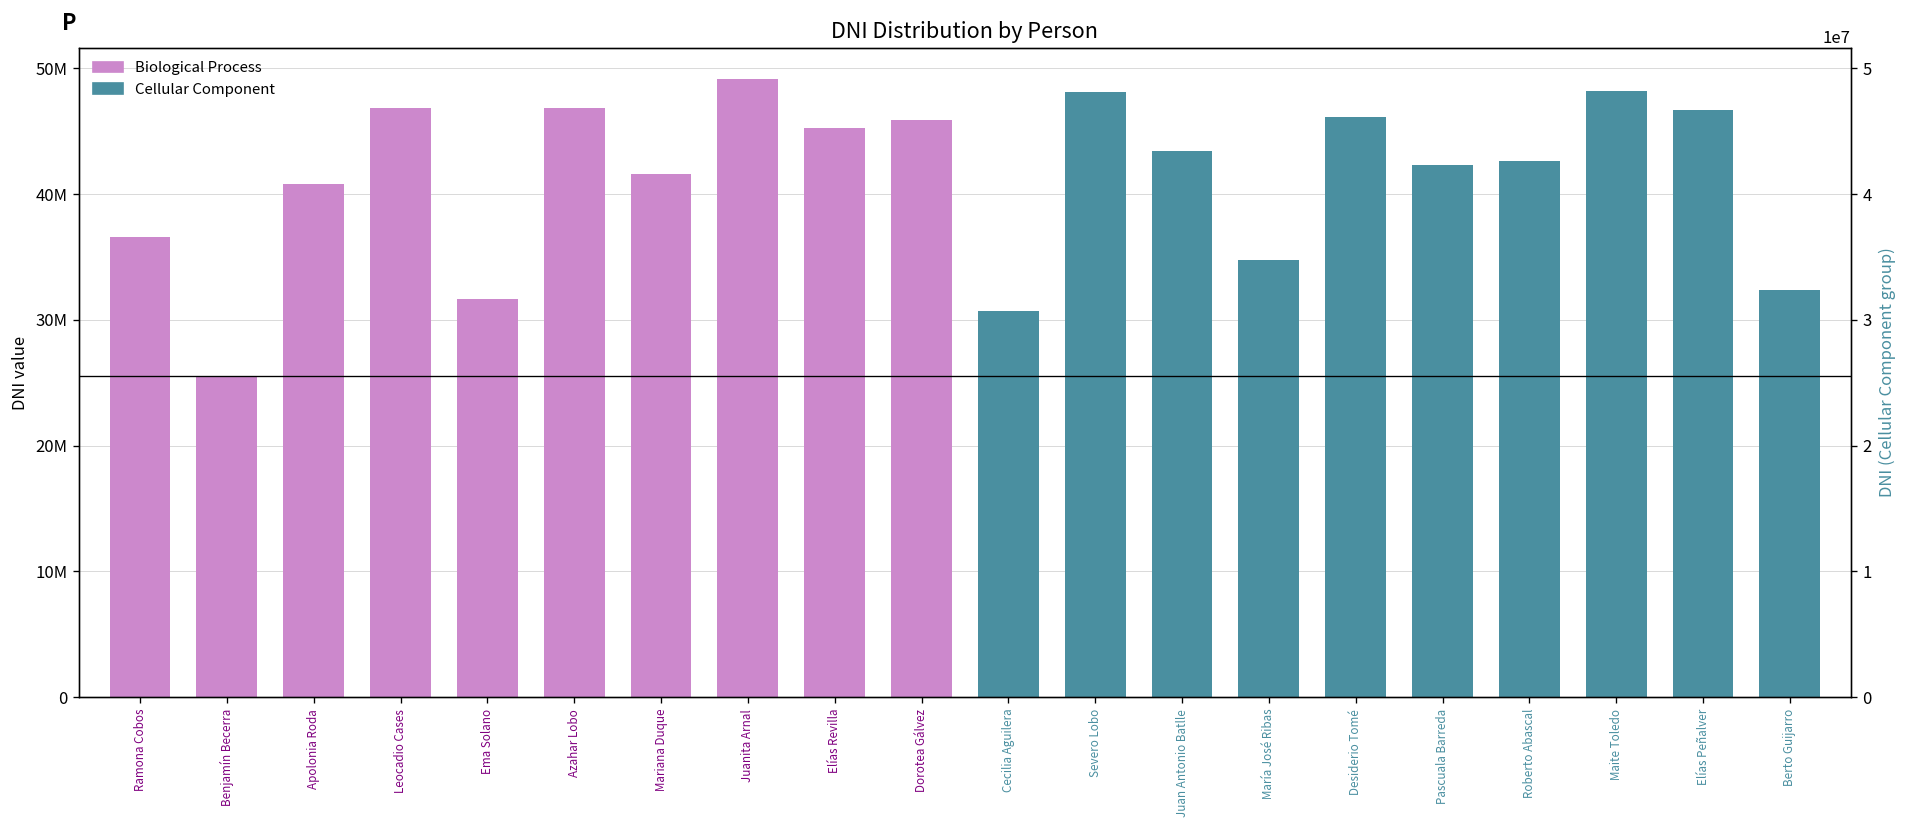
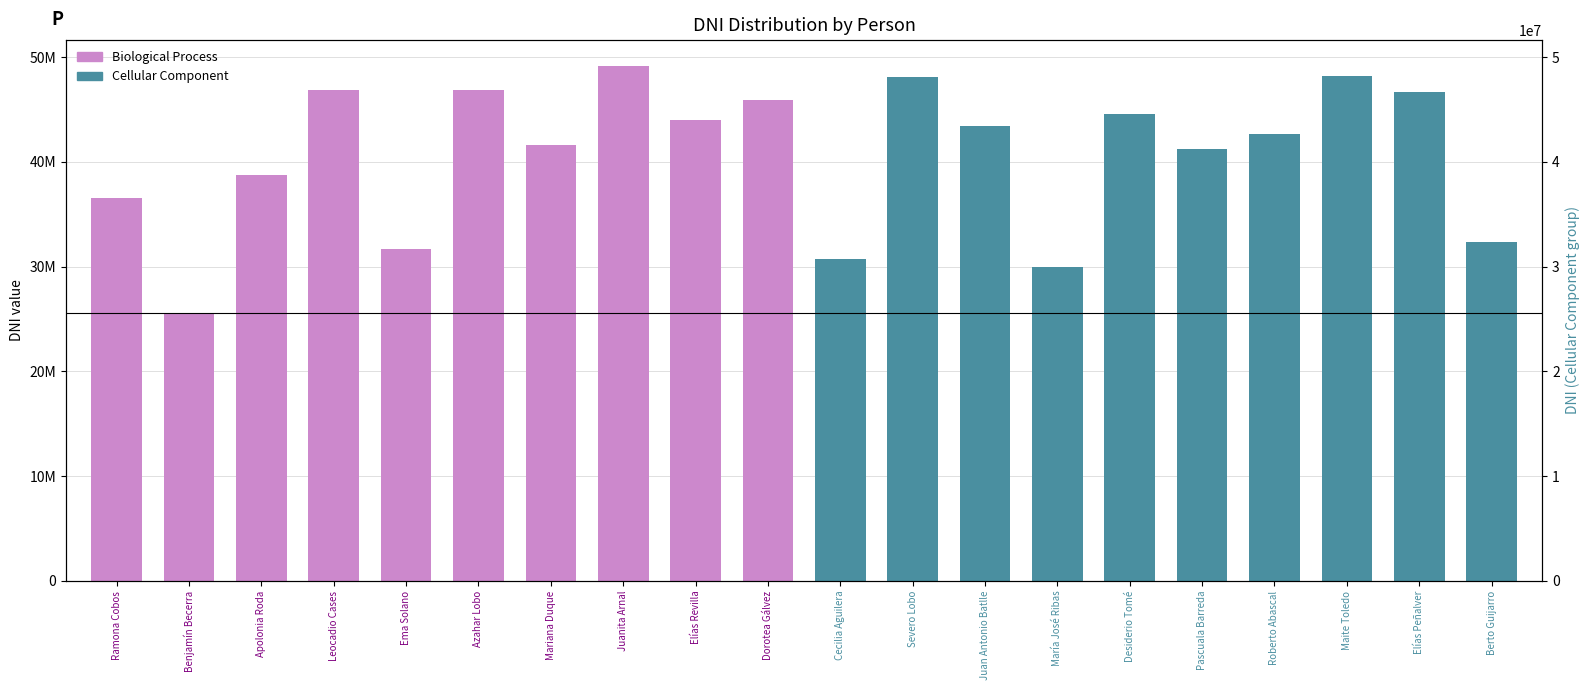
  {
    "Biological Process": {
      "Ramona Cobos": 36600000,
      "Benjamín Becerra": 25500000,
-     "Apolonia Roda": 40800000,
+     "Apolonia Roda": 38700000,
      "Leocadio Cases": 46900000,
      "Ema Solano": 31600000,
      "Azahar Lobo": 46900000,
      "Mariana Duque": 41600000,
      "Juanita Arnal": 49200000,
-     "Elías Revilla": 45300000,
+     "Elías Revilla": 44000000,
      "Dorotea Gálvez": 45900000
    },
    "Cellular Component": {
      "Cecilia Aguilera": 30700000,
      "Severo Lobo": 48100000,
      "Juan Antonio Batlle": 43400000,
-     "María José Ribas": 34800000,
-     "Desiderio Tomé": 46200000,
-     "Pascuala Barreda": 42300000,
+     "María José Ribas": 29900000,
+     "Desiderio Tomé": 44600000,
+     "Pascuala Barreda": 41200000,
      "Roberto Abascal": 42700000,
      "Maite Toledo": 48200000,
      "Elías Peñalver": 46700000,
      "Berto Guijarro": 32400000
    }
  }
